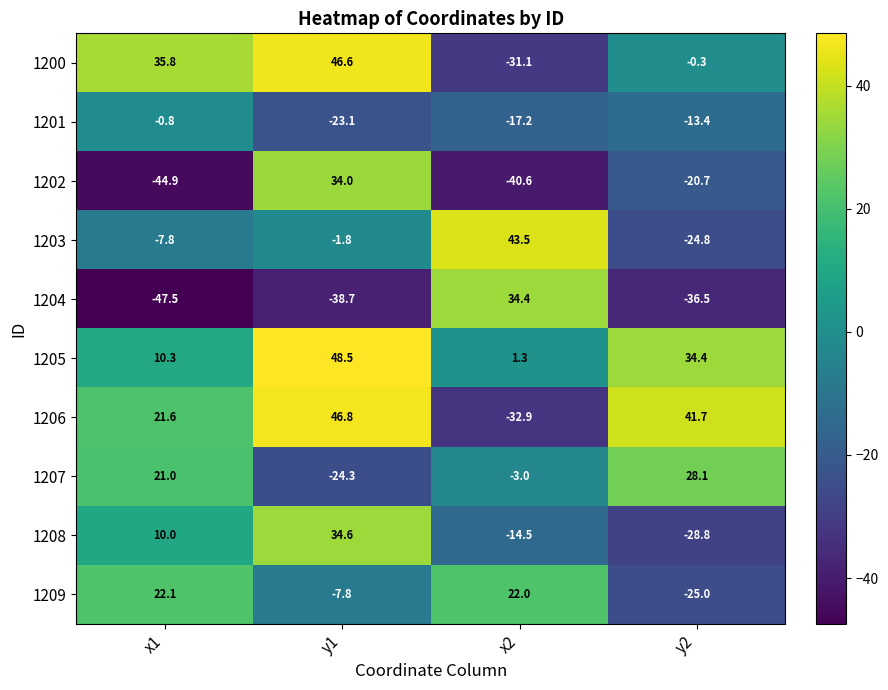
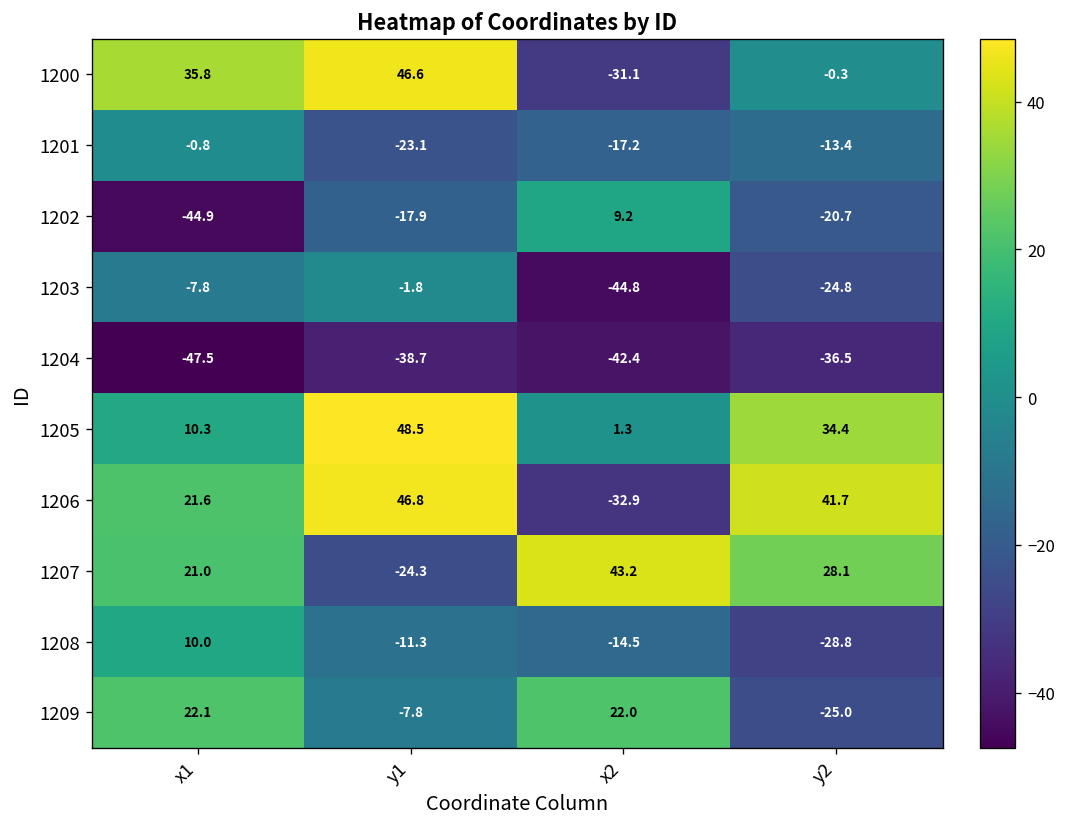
  {
    "1200": {
      "x1": 35.8,
      "y1": 46.6,
      "x2": -31.1,
      "y2": -0.3
    },
    "1201": {
      "x1": -0.8,
      "y1": -23.1,
      "x2": -17.2,
      "y2": -13.4
    },
    "1202": {
      "x1": -44.9,
-     "y1": 34.0,
-     "x2": -40.6,
+     "y1": -17.9,
+     "x2": 9.2,
      "y2": -20.7
    },
    "1203": {
      "x1": -7.8,
      "y1": -1.8,
-     "x2": 43.5,
+     "x2": -44.8,
      "y2": -24.8
    },
    "1204": {
      "x1": -47.5,
      "y1": -38.7,
-     "x2": 34.4,
+     "x2": -42.4,
      "y2": -36.5
    },
    "1205": {
      "x1": 10.3,
      "y1": 48.5,
      "x2": 1.3,
      "y2": 34.4
    },
    "1206": {
      "x1": 21.6,
      "y1": 46.8,
      "x2": -32.9,
      "y2": 41.7
    },
    "1207": {
      "x1": 21.0,
      "y1": -24.3,
-     "x2": -3.0,
+     "x2": 43.2,
      "y2": 28.1
    },
    "1208": {
      "x1": 10.0,
-     "y1": 34.6,
+     "y1": -11.3,
      "x2": -14.5,
      "y2": -28.8
    },
    "1209": {
      "x1": 22.1,
      "y1": -7.8,
      "x2": 22.0,
      "y2": -25.0
    }
  }
